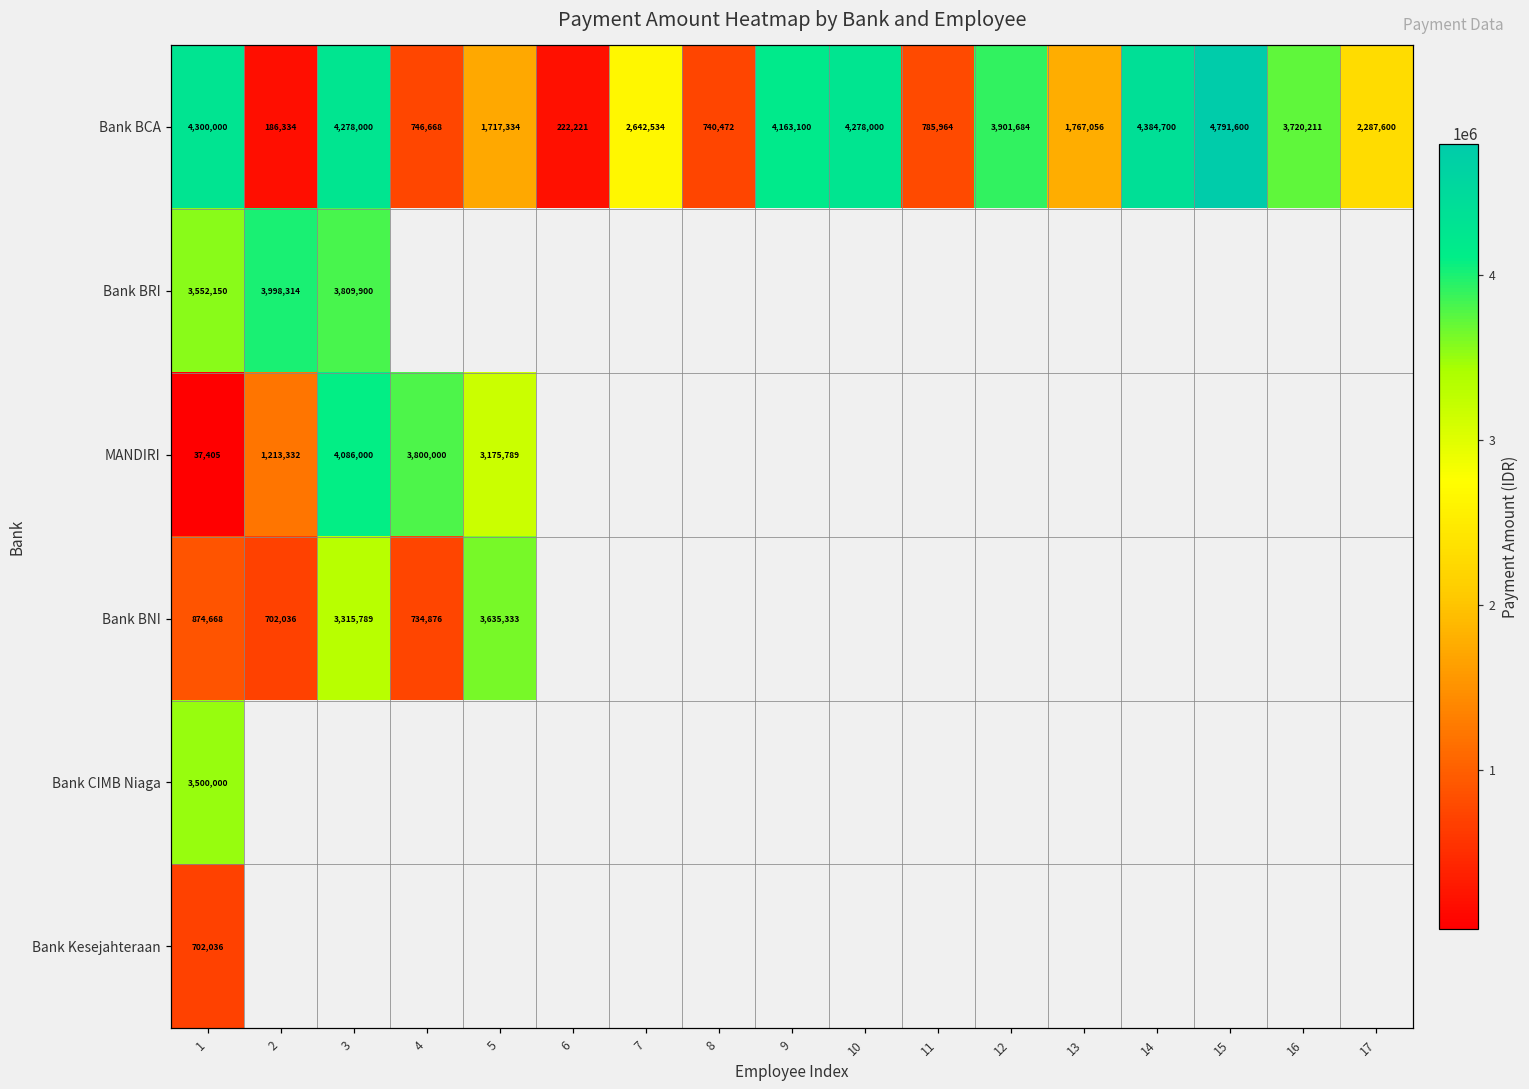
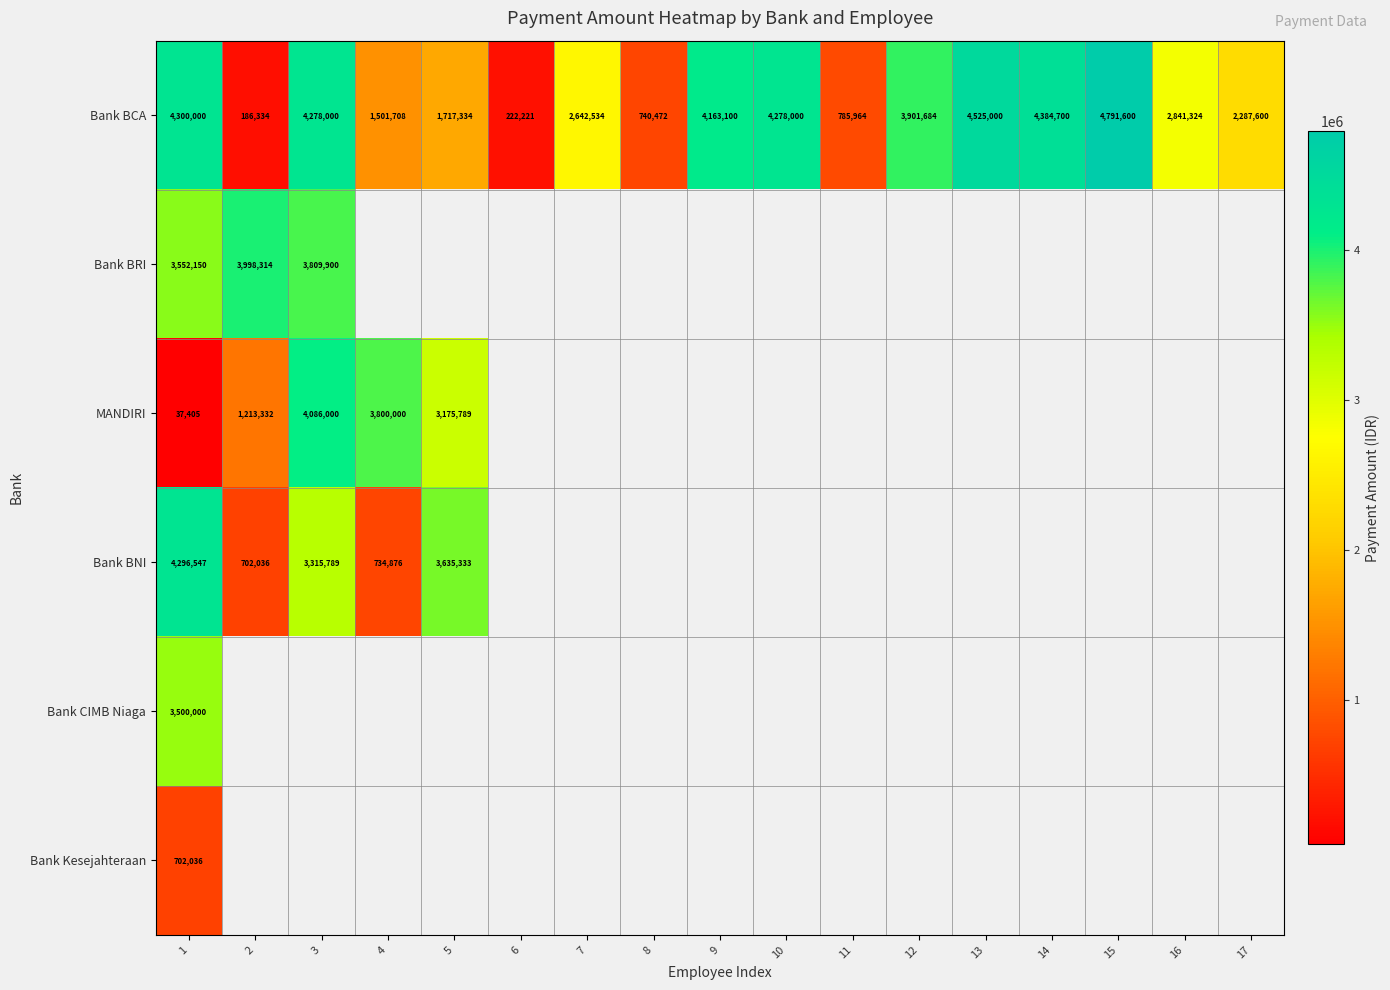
  {
    "Bank BCA": {
      "1": "4,300,000",
      "2": "186,334",
      "3": "4,278,000",
-     "4": "746,668",
+     "4": "1,501,708",
      "5": "1,717,334",
      "6": "222,221",
      "7": "2,642,534",
      "8": "740,472",
      "9": "4,163,100",
      "10": "4,278,000",
      "11": "785,964",
      "12": "3,901,684",
-     "13": "1,767,056",
+     "13": "4,525,000",
      "14": "4,384,700",
      "15": "4,791,600",
-     "16": "3,720,211",
+     "16": "2,841,324",
      "17": "2,287,600"
    },
    "Bank BRI": {
      "1": "3,552,150",
      "2": "3,998,314",
      "3": "3,809,900"
    },
    "MANDIRI": {
      "1": "37,405",
      "2": "1,213,332",
      "3": "4,086,000",
      "4": "3,800,000",
      "5": "3,175,789"
    },
    "Bank BNI": {
-     "1": "874,668",
+     "1": "4,296,547",
      "2": "702,036",
      "3": "3,315,789",
      "4": "734,876",
      "5": "3,635,333"
    },
    "Bank CIMB Niaga": {
      "1": "3,500,000"
    },
    "Bank Kesejahteraan": {
      "1": "702,036"
    }
  }
